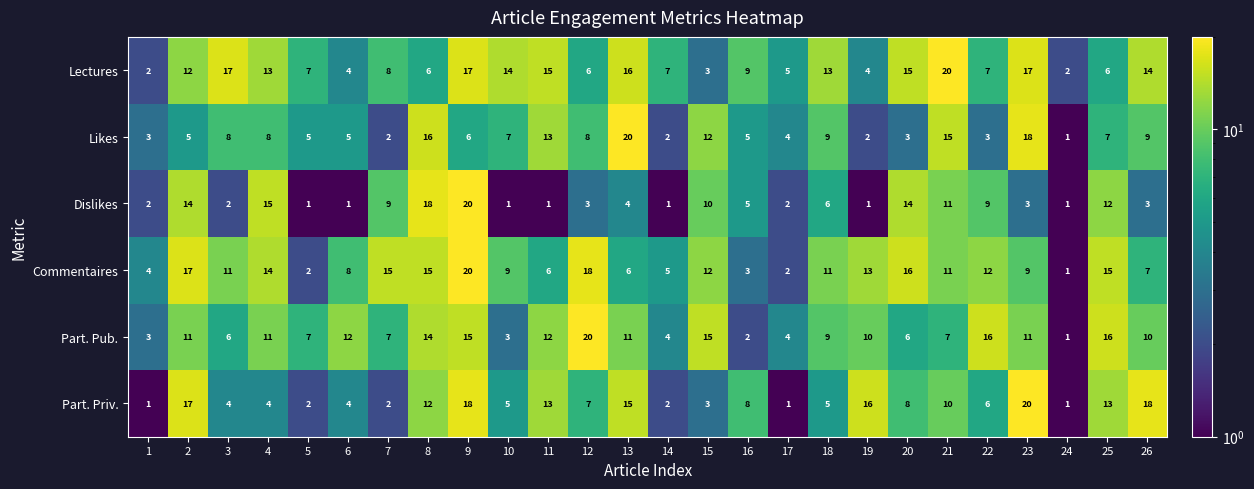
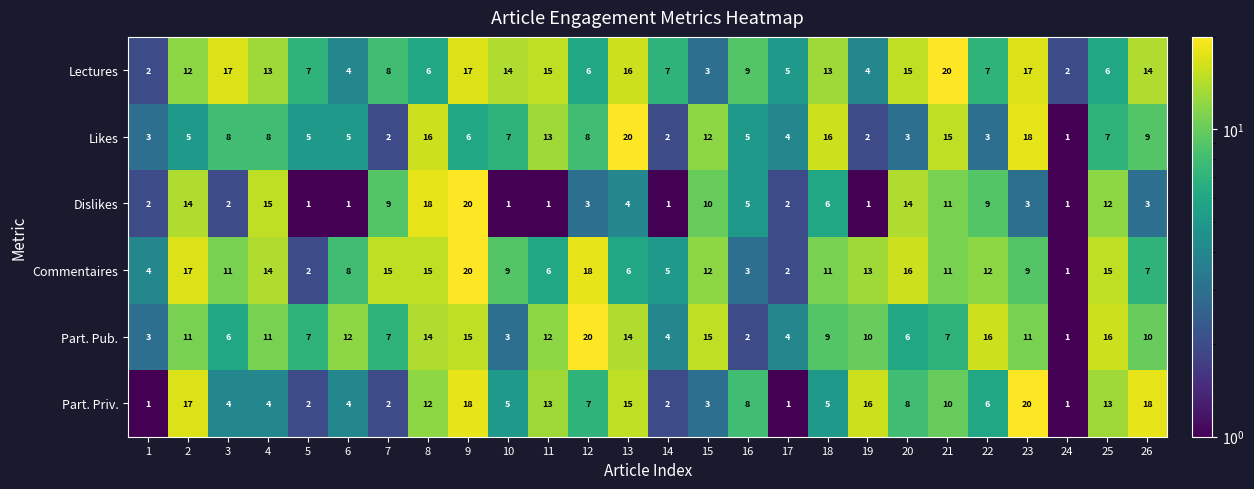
  {
    "Lectures": {
      "1": 2,
      "2": 12,
      "3": 17,
      "4": 13,
      "5": 7,
      "6": 4,
      "7": 8,
      "8": 6,
      "9": 17,
      "10": 14,
      "11": 15,
      "12": 6,
      "13": 16,
      "14": 7,
      "15": 3,
      "16": 9,
      "17": 5,
      "18": 13,
      "19": 4,
      "20": 15,
      "21": 20,
      "22": 7,
      "23": 17,
      "24": 2,
      "25": 6,
      "26": 14
    },
    "Likes": {
      "1": 3,
      "2": 5,
      "3": 8,
      "4": 8,
      "5": 5,
      "6": 5,
      "7": 2,
      "8": 16,
      "9": 6,
      "10": 7,
      "11": 13,
      "12": 8,
      "13": 20,
      "14": 2,
      "15": 12,
      "16": 5,
      "17": 4,
-     "18": 9,
+     "18": 16,
      "19": 2,
      "20": 3,
      "21": 15,
      "22": 3,
      "23": 18,
      "24": 1,
      "25": 7,
      "26": 9
    },
    "Dislikes": {
      "1": 2,
      "2": 14,
      "3": 2,
      "4": 15,
      "5": 1,
      "6": 1,
      "7": 9,
      "8": 18,
      "9": 20,
      "10": 1,
      "11": 1,
      "12": 3,
      "13": 4,
      "14": 1,
      "15": 10,
      "16": 5,
      "17": 2,
      "18": 6,
      "19": 1,
      "20": 14,
      "21": 11,
      "22": 9,
      "23": 3,
      "24": 1,
      "25": 12,
      "26": 3
    },
    "Commentaires": {
      "1": 4,
      "2": 17,
      "3": 11,
      "4": 14,
      "5": 2,
      "6": 8,
      "7": 15,
      "8": 15,
      "9": 20,
      "10": 9,
      "11": 6,
      "12": 18,
      "13": 6,
      "14": 5,
      "15": 12,
      "16": 3,
      "17": 2,
      "18": 11,
      "19": 13,
      "20": 16,
      "21": 11,
      "22": 12,
      "23": 9,
      "24": 1,
      "25": 15,
      "26": 7
    },
    "Part. Pub.": {
      "1": 3,
      "2": 11,
      "3": 6,
      "4": 11,
      "5": 7,
      "6": 12,
      "7": 7,
      "8": 14,
      "9": 15,
      "10": 3,
      "11": 12,
      "12": 20,
-     "13": 11,
+     "13": 14,
      "14": 4,
      "15": 15,
      "16": 2,
      "17": 4,
      "18": 9,
      "19": 10,
      "20": 6,
      "21": 7,
      "22": 16,
      "23": 11,
      "24": 1,
      "25": 16,
      "26": 10
    },
    "Part. Priv.": {
      "1": 1,
      "2": 17,
      "3": 4,
      "4": 4,
      "5": 2,
      "6": 4,
      "7": 2,
      "8": 12,
      "9": 18,
      "10": 5,
      "11": 13,
      "12": 7,
      "13": 15,
      "14": 2,
      "15": 3,
      "16": 8,
      "17": 1,
      "18": 5,
      "19": 16,
      "20": 8,
      "21": 10,
      "22": 6,
      "23": 20,
      "24": 1,
      "25": 13,
      "26": 18
    }
  }
